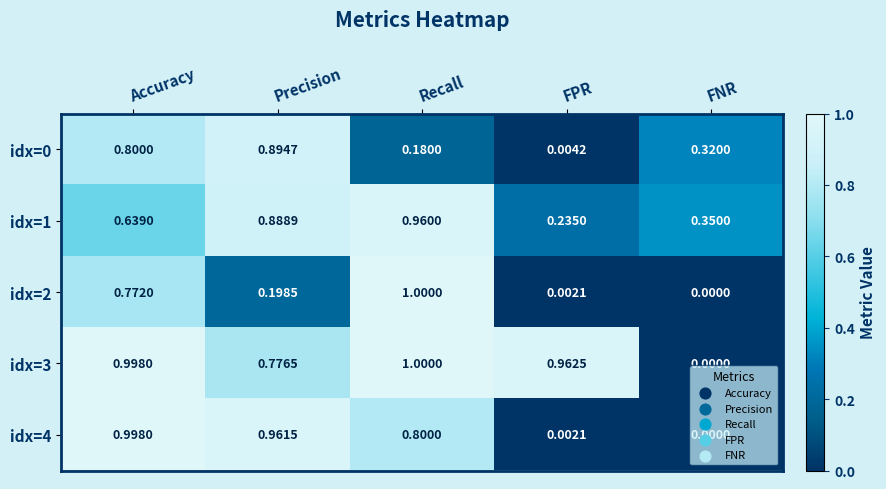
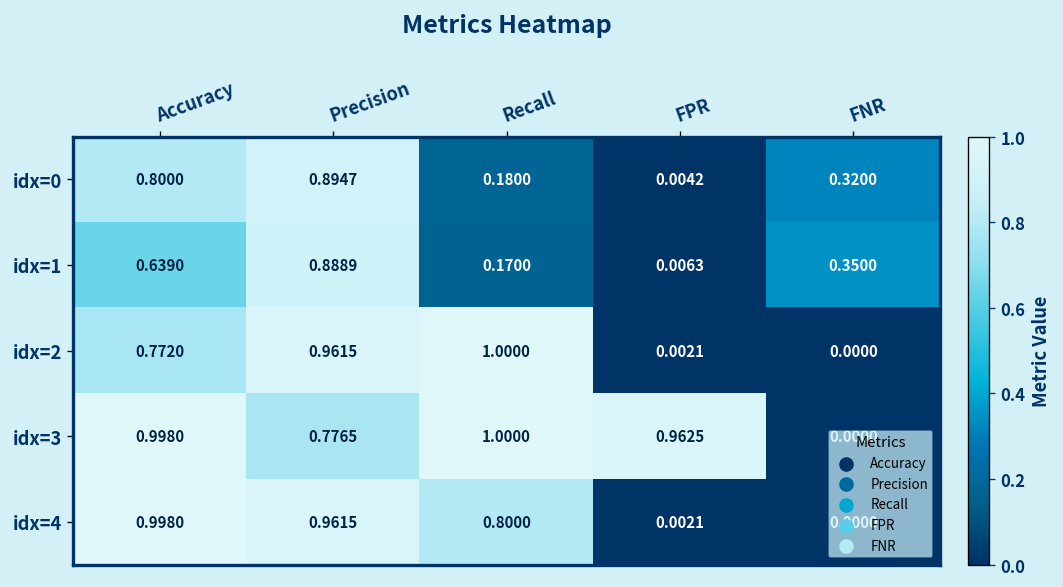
  {
    "idx=0": {
      "Accuracy": 0.8000,
      "Precision": 0.8947,
      "Recall": 0.1800,
      "FPR": 0.0042,
      "FNR": 0.3200
    },
    "idx=1": {
      "Accuracy": 0.6390,
      "Precision": 0.8889,
-     "Recall": 0.9600,
-     "FPR": 0.2350,
+     "Recall": 0.1700,
+     "FPR": 0.0063,
      "FNR": 0.3500
    },
    "idx=2": {
      "Accuracy": 0.7720,
-     "Precision": 0.1985,
+     "Precision": 0.9615,
      "Recall": 1.0000,
      "FPR": 0.0021,
      "FNR": 0.0000
    },
    "idx=3": {
      "Accuracy": 0.9980,
      "Precision": 0.7765,
      "Recall": 1.0000,
      "FPR": 0.9625
    },
    "idx=4": {
      "Accuracy": 0.9980,
      "Precision": 0.9615,
      "Recall": 0.8000,
      "FPR": 0.0021
    }
  }
